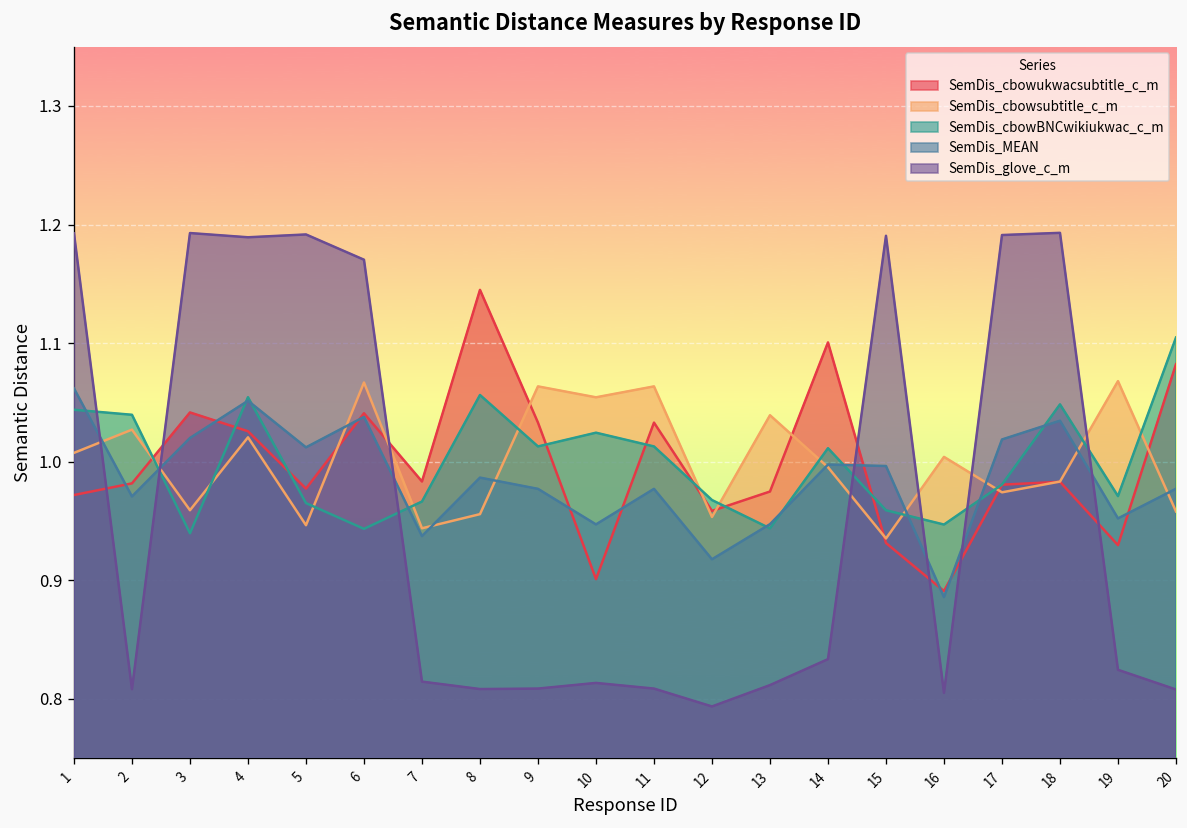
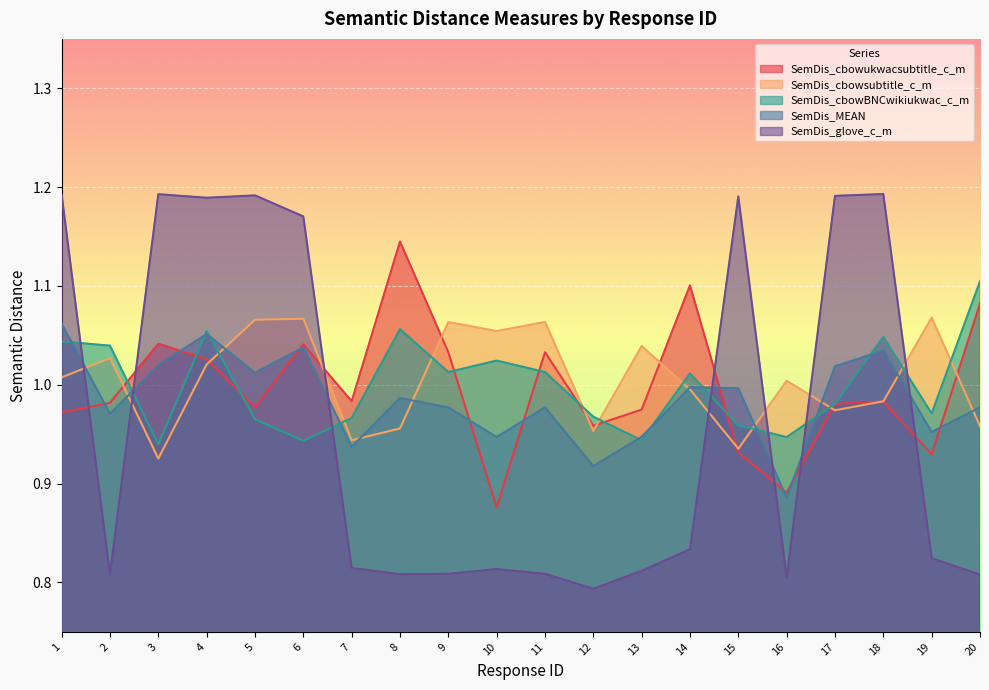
  {
    "SemDis_cbowukwacsubtitle_c_m": {
      "1": 0.97,
      "2": 0.98,
      "3": 1.04,
      "4": 1.03,
      "5": 0.98,
      "6": 1.04,
      "7": 0.98,
      "8": 1.14,
      "9": 1.03,
-     "10": 0.90,
+     "10": 0.88,
      "11": 1.03,
      "12": 0.96,
      "13": 0.97,
      "14": 1.10,
      "15": 0.93,
      "16": 0.89,
      "19": 0.93,
      "20": 1.08
    },
    "SemDis_cbowsubtitle_c_m": {
      "1": 1.01,
      "2": 1.03,
-     "3": 0.96,
+     "3": 0.93,
      "4": 1.02,
-     "5": 0.95,
+     "5": 1.07,
      "6": 1.07,
      "7": 0.94,
      "8": 0.96,
      "9": 1.06,
      "10": 1.05,
      "11": 1.06,
      "12": 0.95,
      "13": 1.04,
      "15": 0.94,
      "16": 1.00,
      "17": 0.97,
      "19": 1.07,
      "20": 0.96
    }
  }
